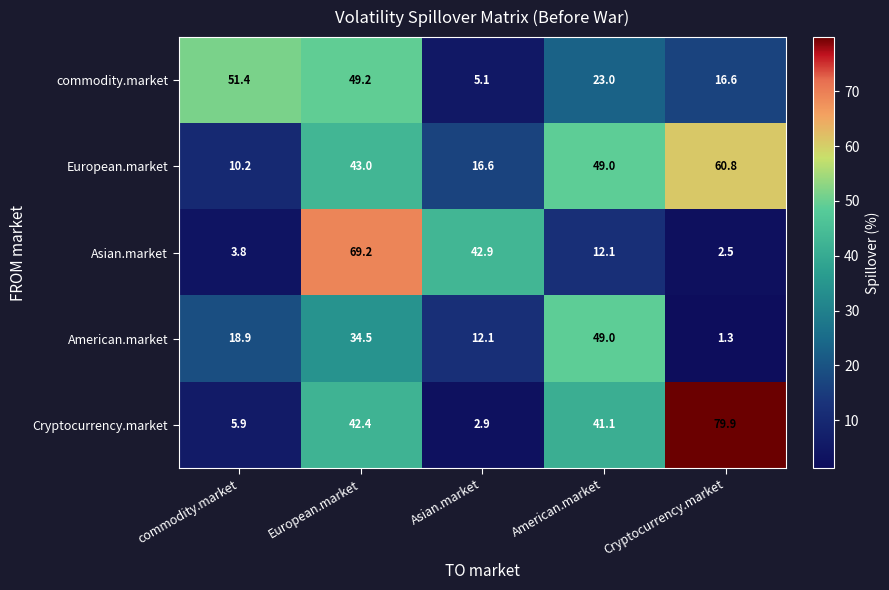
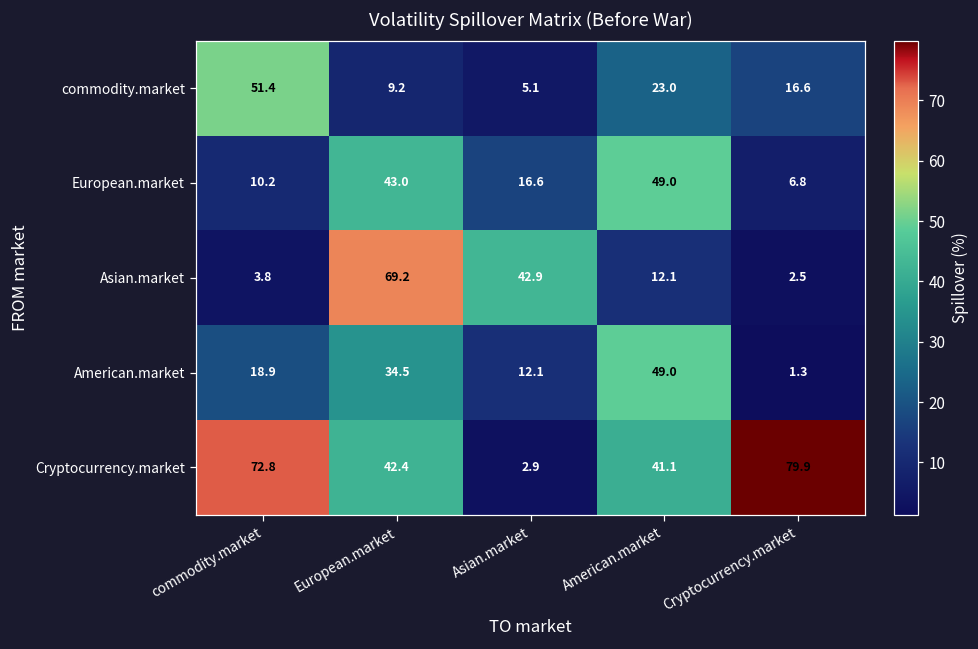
  {
    "commodity.market": {
      "commodity.market": 51.4,
-     "European.market": 49.2,
+     "European.market": 9.2,
      "Asian.market": 5.1,
      "American.market": 23.0,
      "Cryptocurrency.market": 16.6
    },
    "European.market": {
      "commodity.market": 10.2,
      "European.market": 43.0,
      "Asian.market": 16.6,
      "American.market": 49.0,
-     "Cryptocurrency.market": 60.8
+     "Cryptocurrency.market": 6.8
    },
    "Asian.market": {
      "commodity.market": 3.8,
      "European.market": 69.2,
      "Asian.market": 42.9,
      "American.market": 12.1,
      "Cryptocurrency.market": 2.5
    },
    "American.market": {
      "commodity.market": 18.9,
      "European.market": 34.5,
      "Asian.market": 12.1,
      "American.market": 49.0,
      "Cryptocurrency.market": 1.3
    },
    "Cryptocurrency.market": {
-     "commodity.market": 5.9,
+     "commodity.market": 72.8,
      "European.market": 42.4,
      "Asian.market": 2.9,
      "American.market": 41.1,
      "Cryptocurrency.market": 79.9
    }
  }
